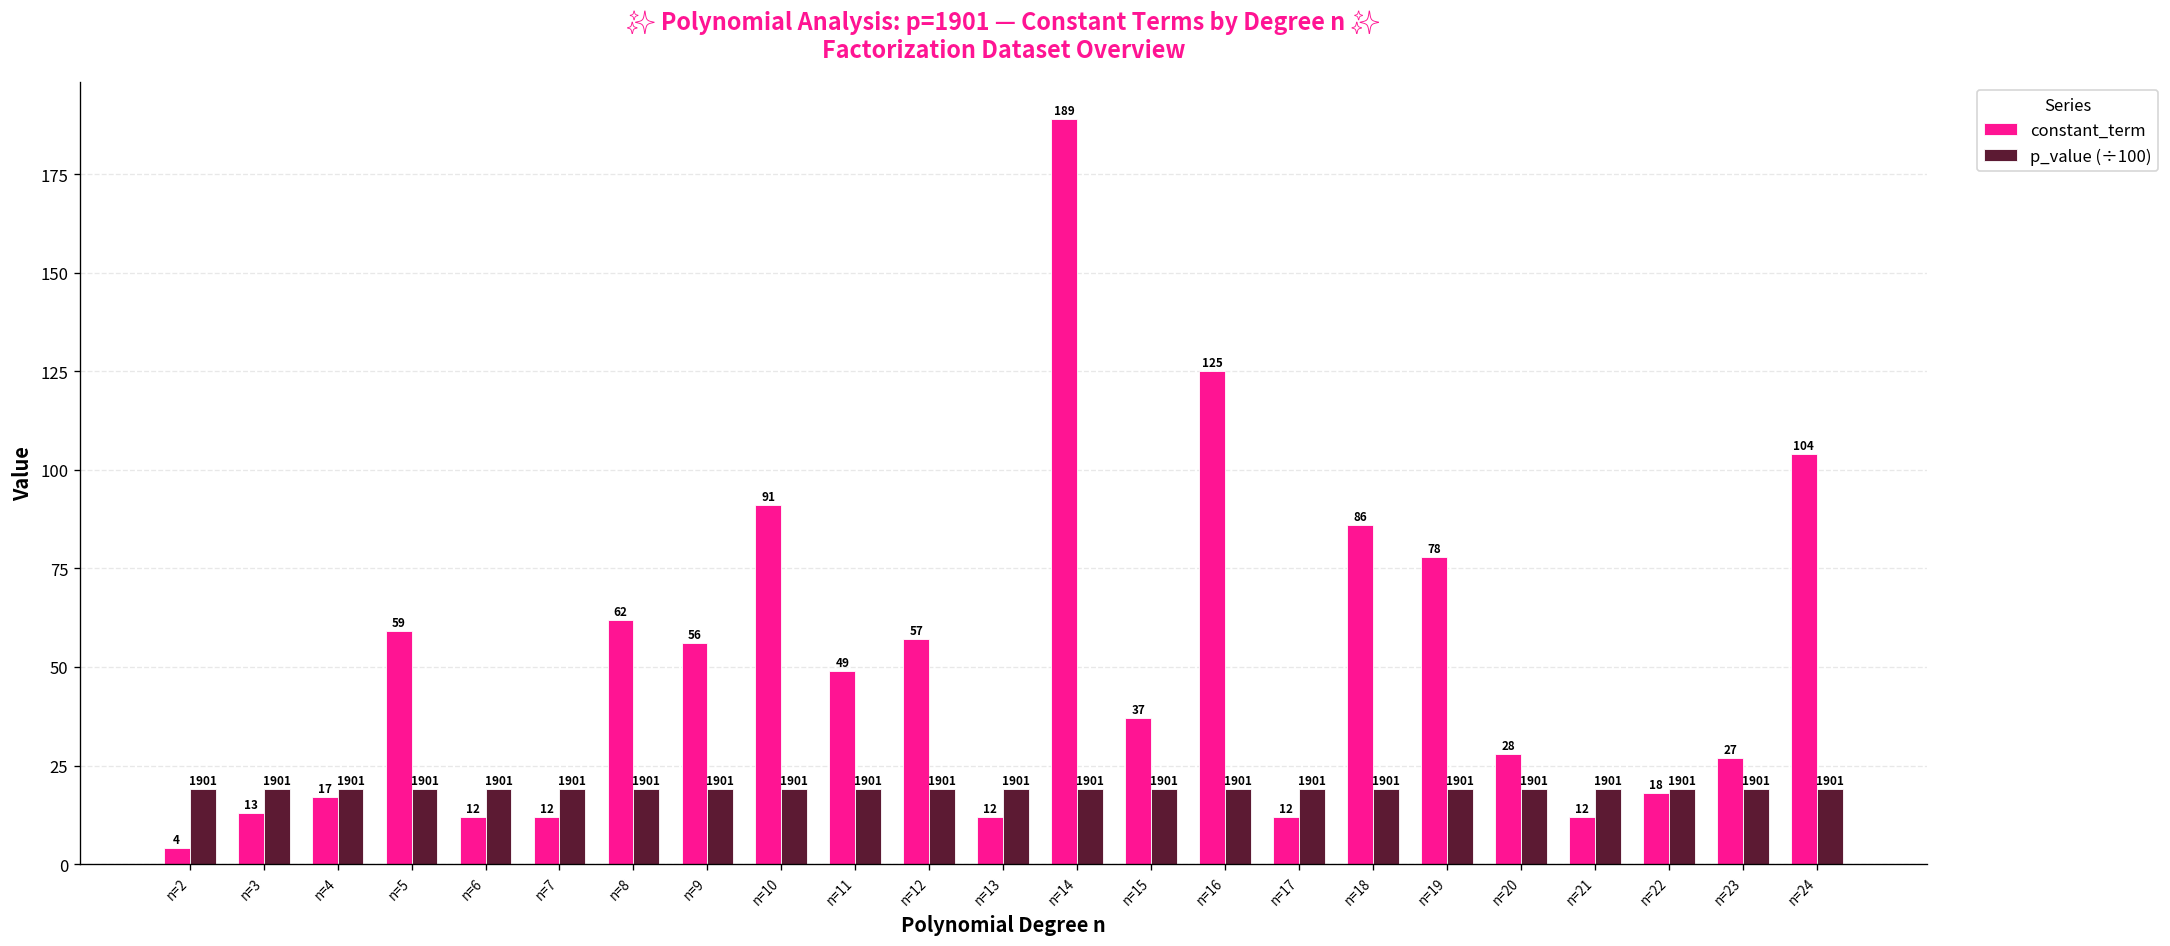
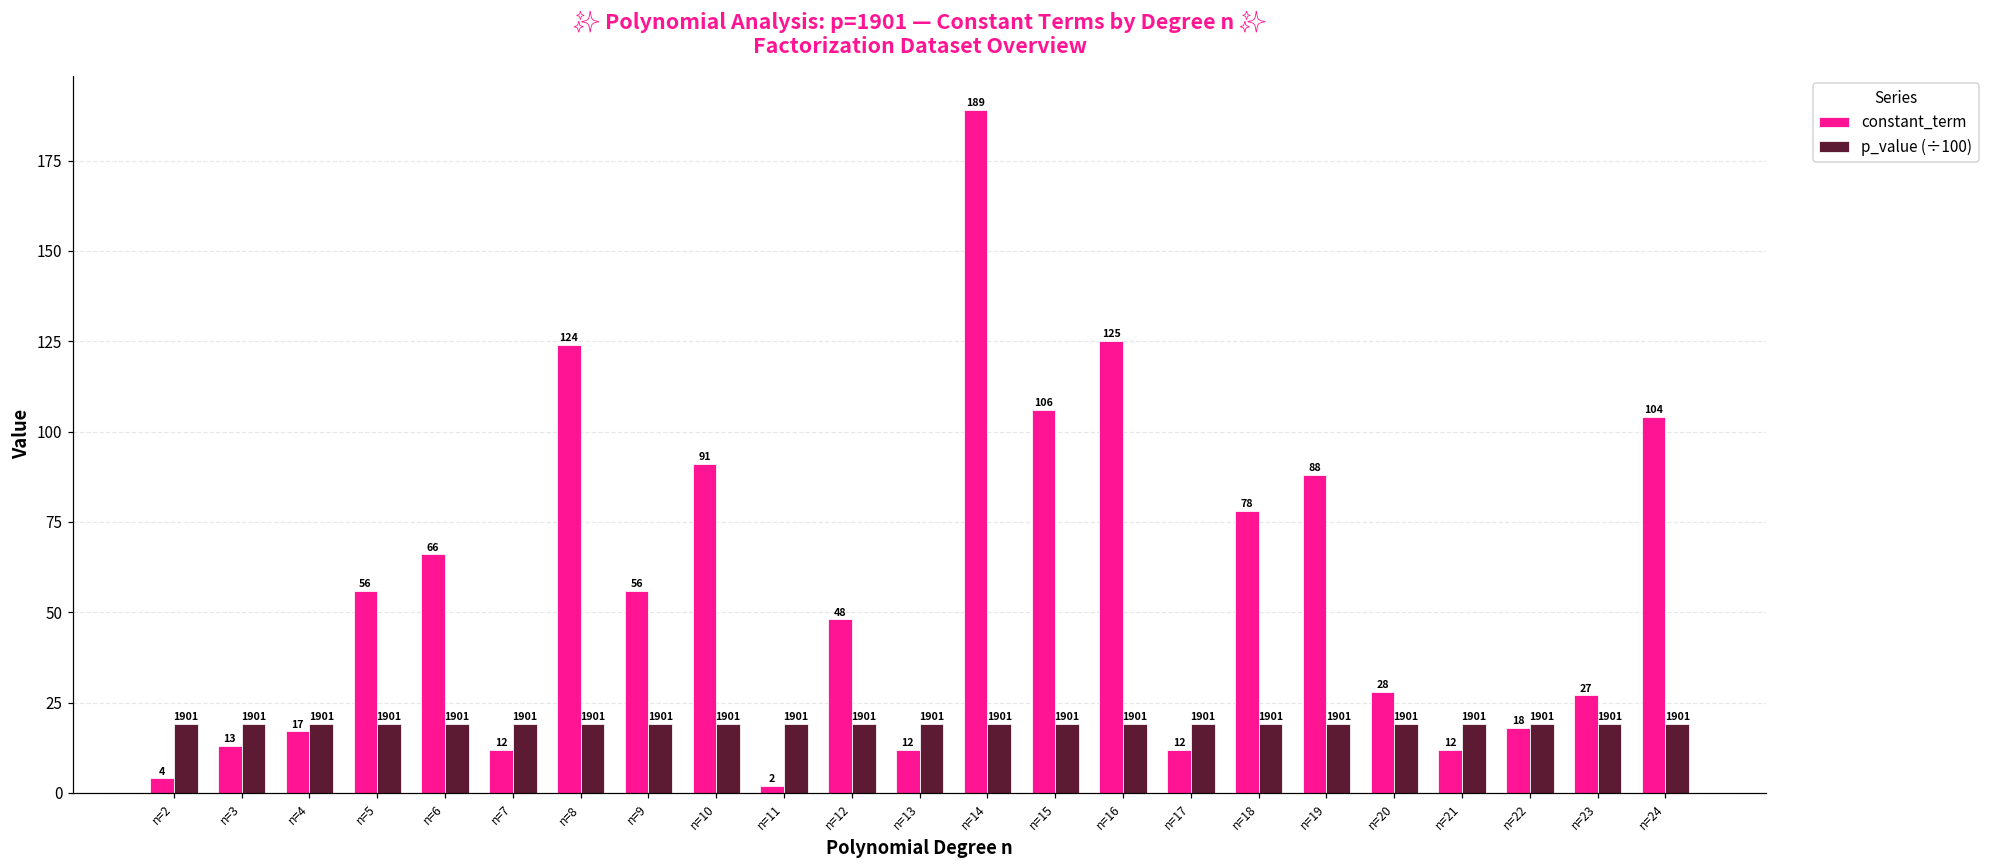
  {
    "constant_term": {
      "n=2": 4,
      "n=3": 13,
      "n=4": 17,
-     "n=5": 59,
-     "n=6": 12,
+     "n=5": 56,
+     "n=6": 66,
      "n=7": 12,
-     "n=8": 62,
+     "n=8": 124,
      "n=9": 56,
      "n=10": 91,
-     "n=11": 49,
-     "n=12": 57,
+     "n=11": 2,
+     "n=12": 48,
      "n=13": 12,
      "n=14": 189,
-     "n=15": 37,
+     "n=15": 106,
      "n=16": 125,
      "n=17": 12,
-     "n=18": 86,
-     "n=19": 78,
+     "n=18": 78,
+     "n=19": 88,
      "n=20": 28,
      "n=21": 12,
      "n=22": 18,
      "n=23": 27,
      "n=24": 104
    }
  }
